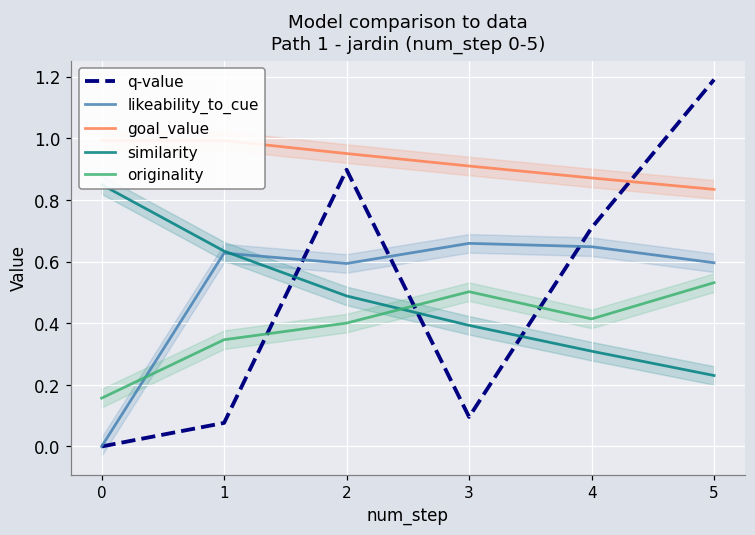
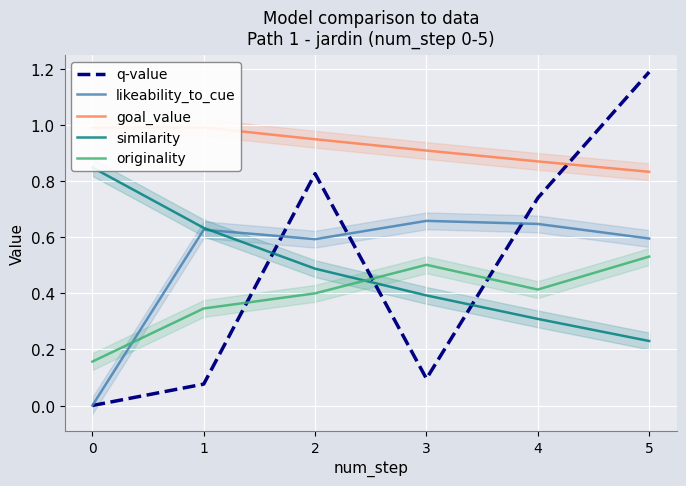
  {
    "q-value": {
      "1": 0.08,
-     "2": 0.90,
+     "2": 0.83,
      "3": 0.10,
-     "4": 0.71,
+     "4": 0.74,
      "5": 1.19
    }
  }
